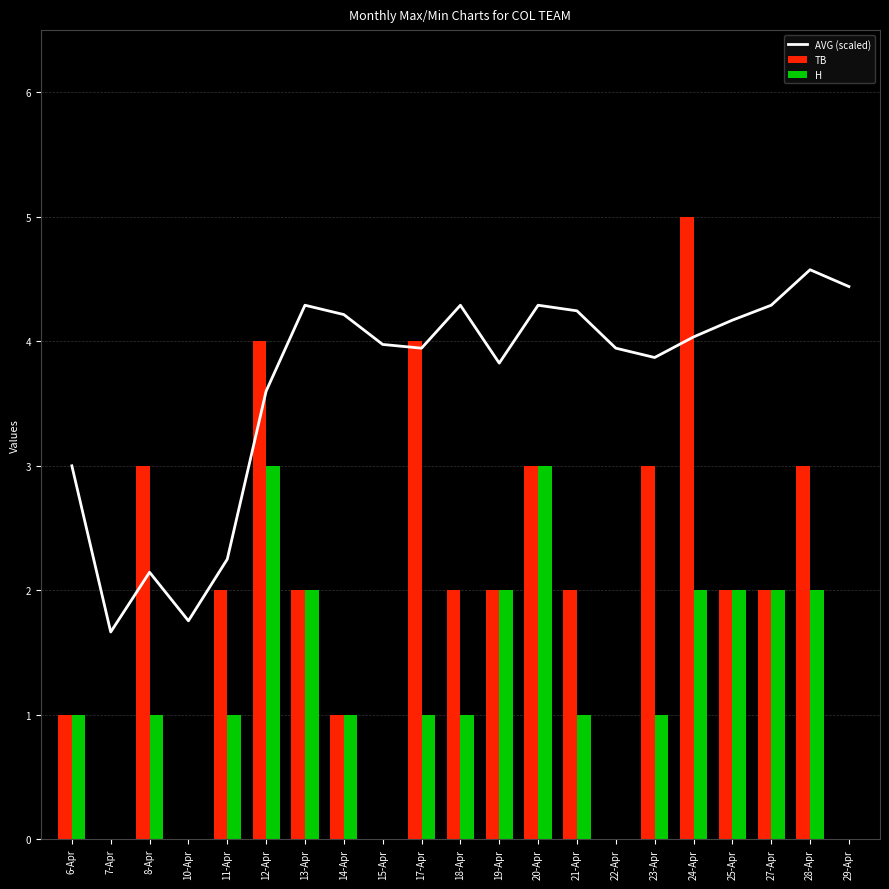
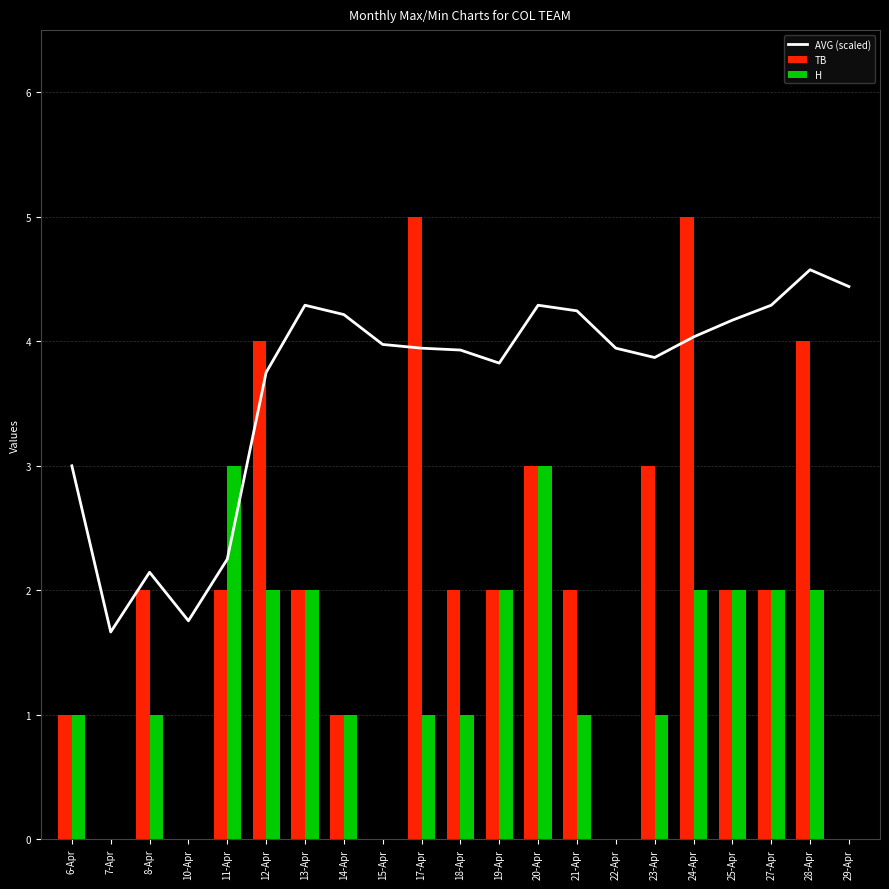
  {
    "TB": {
      "6-Apr": 1,
      "7-Apr": 0,
-     "8-Apr": 3,
+     "8-Apr": 2,
      "10-Apr": 0,
      "11-Apr": 2,
      "12-Apr": 4,
      "13-Apr": 2,
      "14-Apr": 1,
      "15-Apr": 0,
-     "17-Apr": 4,
+     "17-Apr": 5,
      "18-Apr": 2,
      "19-Apr": 2,
      "20-Apr": 3,
      "21-Apr": 2,
      "22-Apr": 0,
      "23-Apr": 3,
      "24-Apr": 5,
      "25-Apr": 2,
      "27-Apr": 2,
-     "28-Apr": 3,
+     "28-Apr": 4,
      "29-Apr": 0
    },
    "AVG (scaled)": {
      "6-Apr": 3.00,
      "7-Apr": 1.67,
      "8-Apr": 2.15,
      "10-Apr": 1.76,
      "11-Apr": 2.25,
-     "12-Apr": 3.60,
+     "12-Apr": 3.75,
      "13-Apr": 4.29,
      "14-Apr": 4.22,
      "15-Apr": 3.98,
      "17-Apr": 3.95,
-     "18-Apr": 4.29,
+     "18-Apr": 3.93,
      "19-Apr": 3.83,
      "20-Apr": 4.29,
      "21-Apr": 4.24,
      "22-Apr": 3.95,
      "23-Apr": 3.87,
      "24-Apr": 4.04,
      "25-Apr": 4.17,
      "27-Apr": 4.29,
      "28-Apr": 4.58,
      "29-Apr": 4.44
    },
    "H": {
      "6-Apr": 1,
      "7-Apr": 0,
      "8-Apr": 1,
      "10-Apr": 0,
-     "11-Apr": 1,
-     "12-Apr": 3,
+     "11-Apr": 3,
+     "12-Apr": 2,
      "13-Apr": 2,
      "14-Apr": 1,
      "15-Apr": 0,
      "17-Apr": 1,
      "18-Apr": 1,
      "19-Apr": 2,
      "20-Apr": 3,
      "21-Apr": 1,
      "22-Apr": 0,
      "23-Apr": 1,
      "24-Apr": 2,
      "25-Apr": 2,
      "27-Apr": 2,
      "28-Apr": 2,
      "29-Apr": 0
    }
  }
